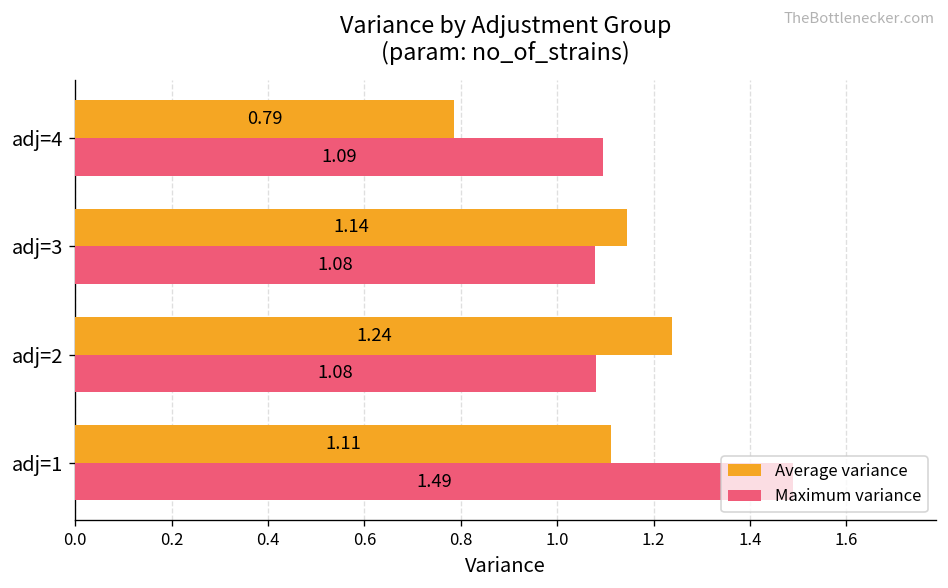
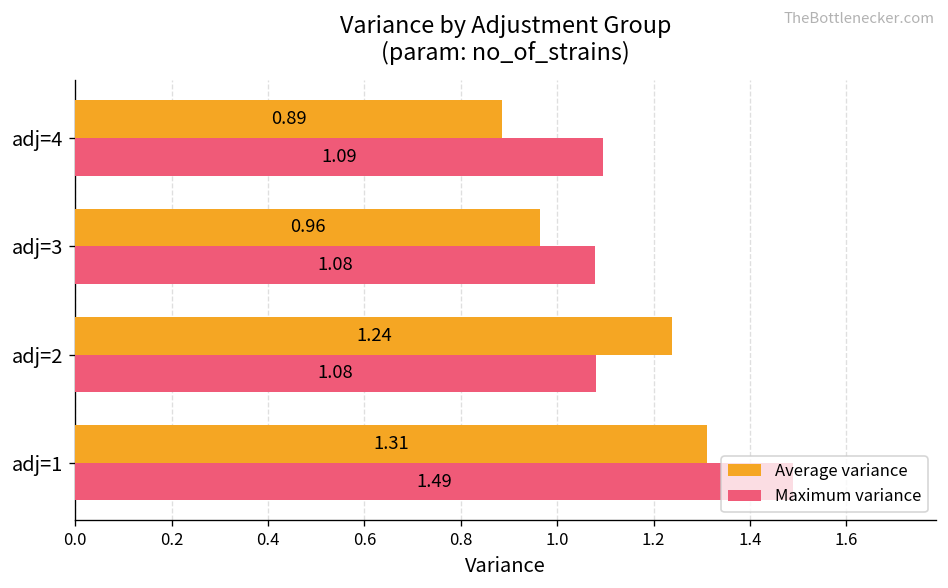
  {
    "Average variance": {
-     "adj=4": 0.79,
-     "adj=3": 1.14,
+     "adj=4": 0.89,
+     "adj=3": 0.96,
      "adj=2": 1.24,
-     "adj=1": 1.11
+     "adj=1": 1.31
    },
    "Maximum variance": {
      "adj=4": 1.09,
      "adj=3": 1.08,
      "adj=2": 1.08
    }
  }
